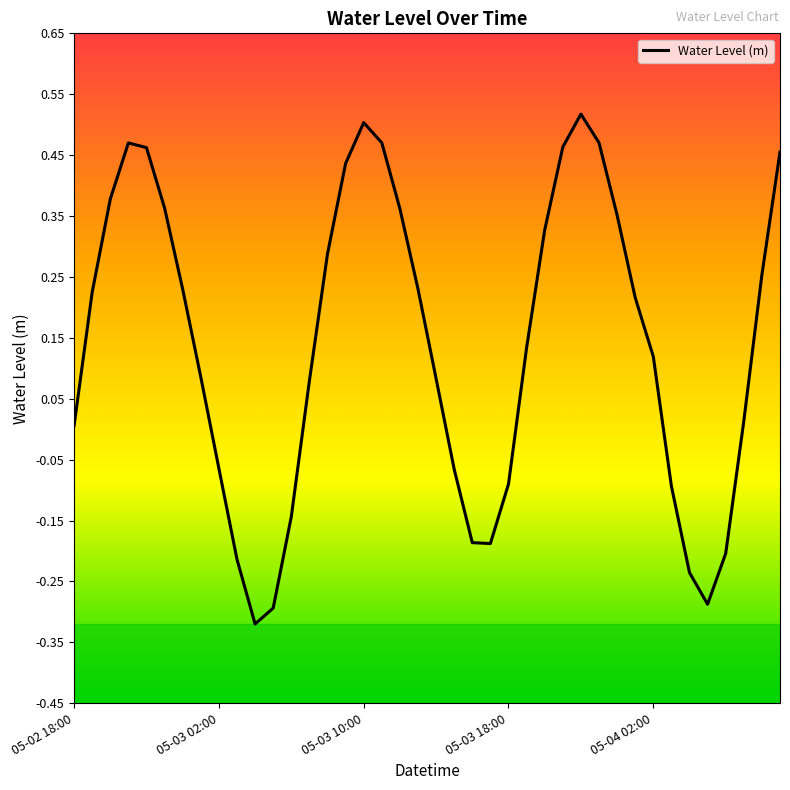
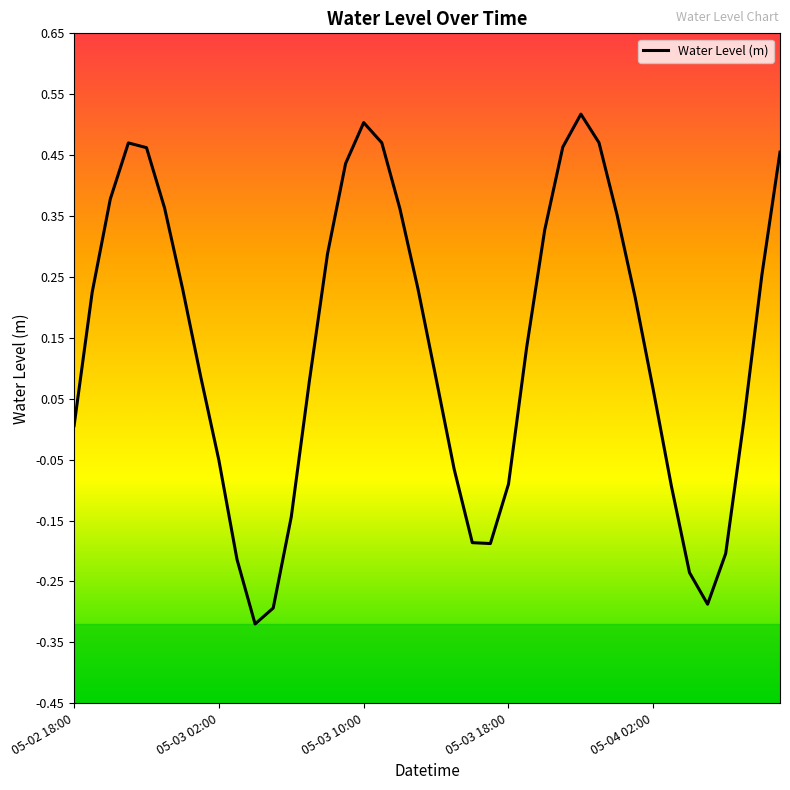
  {
    "05-02 18:00": 0.01,
-   "05-03 02:00": -0.06,
+   "05-03 02:00": -0.05,
    "05-03 10:00": 0.50,
    "05-03 18:00": -0.09,
-   "05-04 02:00": 0.12
+   "05-04 02:00": 0.06
  }
